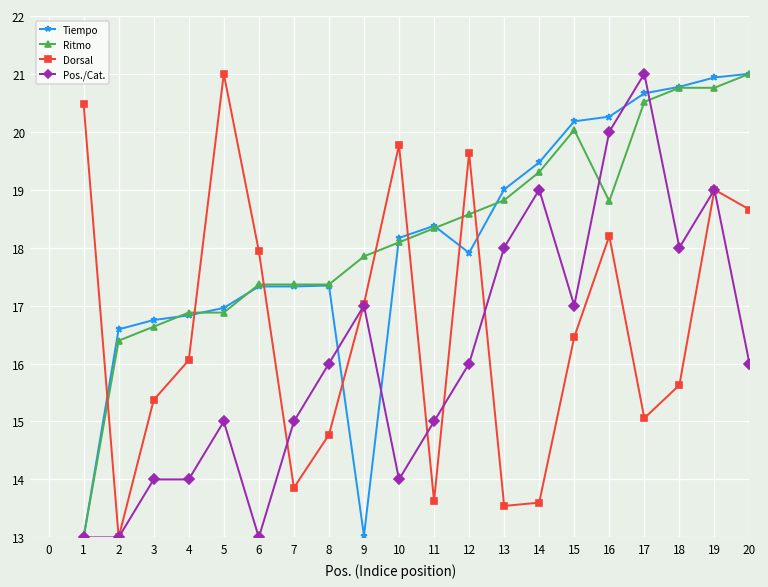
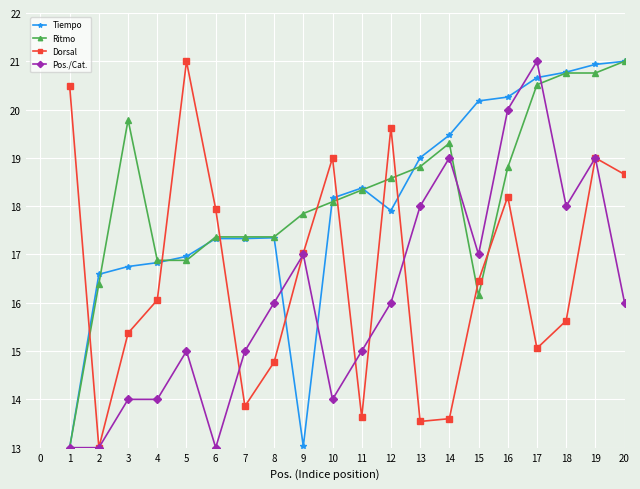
  {
    "Tiempo": {
      "2": 16.6,
      "3": 16.8,
      "5": 17.0,
      "9": 13.0,
      "10": 18.2,
      "12": 17.9,
      "13": 19.0,
      "14": 19.5,
      "15": 20.2,
      "16": 20.3,
      "17": 20.7,
      "19": 20.9
    },
    "Ritmo": {
      "2": 16.4,
-     "3": 16.6,
+     "3": 19.8,
      "5": 16.9,
      "9": 17.8,
      "10": 18.1,
      "12": 18.6,
      "13": 18.8,
      "14": 19.3,
-     "15": 20.0,
+     "15": 16.2,
      "16": 18.8,
      "17": 20.5,
      "19": 20.8
    },
    "Dorsal": {
      "1": 20.5,
      "3": 15.4,
      "4": 16.1,
      "5": 21.0,
      "6": 17.9,
      "7": 13.9,
      "8": 14.8,
-     "10": 19.8,
+     "10": 19.0,
      "11": 13.6,
      "12": 19.6,
      "13": 13.5,
      "14": 13.6,
      "15": 16.5,
      "16": 18.2,
      "17": 15.1,
      "18": 15.6,
      "20": 18.7
    },
    "Pos./Cat.": {
      "3": 14.0,
      "4": 14.0,
      "5": 15.0,
      "6": 13.0,
      "7": 15.0,
      "8": 16.0,
      "10": 14.0,
      "11": 15.0,
      "12": 16.0,
      "13": 18.0,
      "14": 19.0,
      "15": 17.0,
      "16": 20.0,
      "17": 21.0,
      "18": 18.0,
      "20": 16.0
    }
  }
